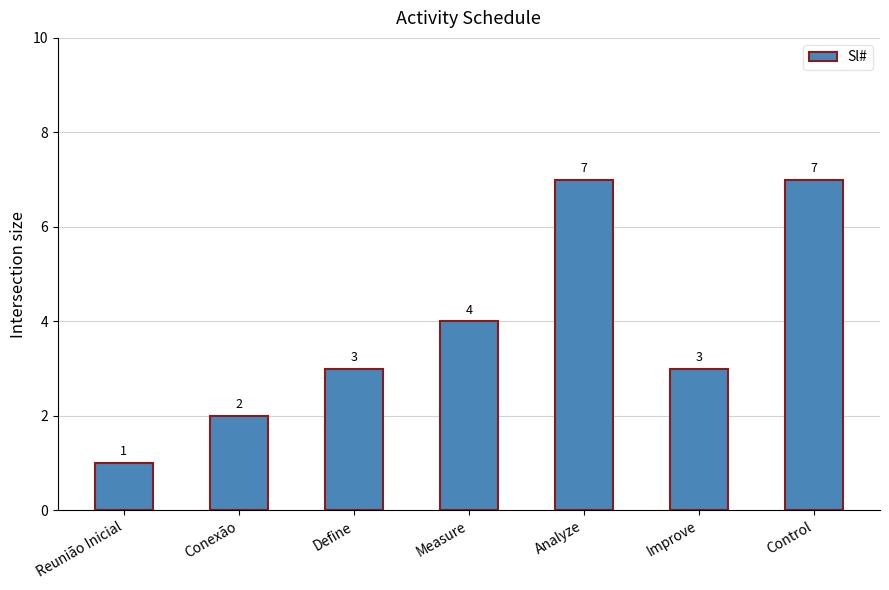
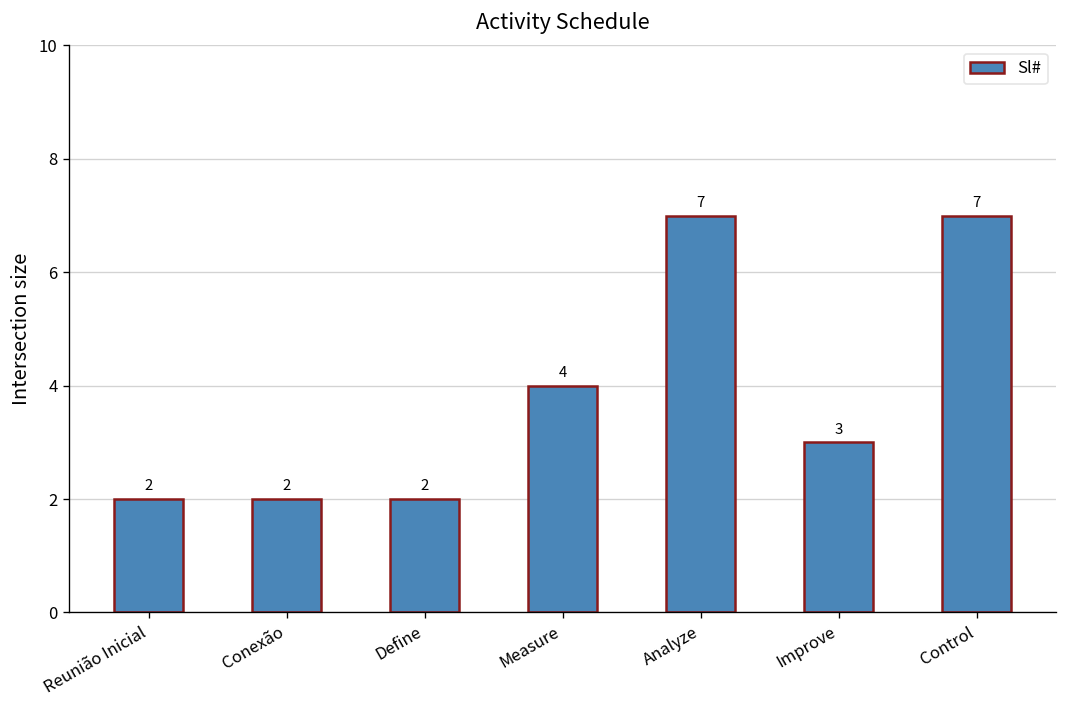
  {
-   "Reunião Inicial": 1,
+   "Reunião Inicial": 2,
    "Conexão": 2,
-   "Define": 3,
+   "Define": 2,
    "Measure": 4,
    "Analyze": 7,
    "Improve": 3,
    "Control": 7
  }
